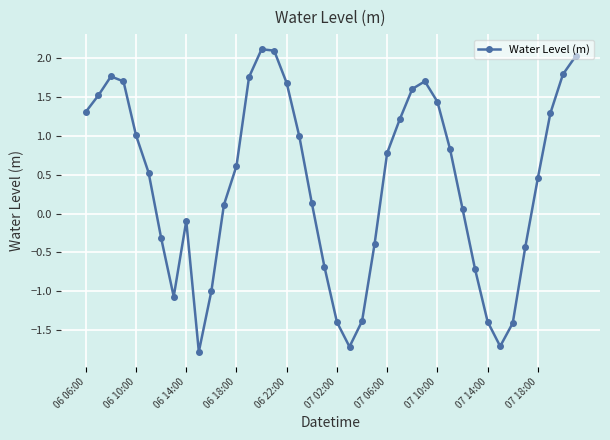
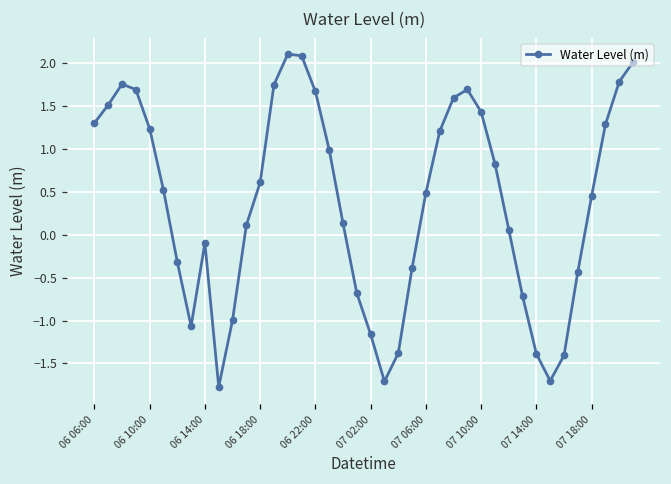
  {
    "06 06:00": 1.3,
-   "06 10:00": 1.0,
+   "06 10:00": 1.2,
    "06 14:00": -0.1,
    "06 18:00": 0.6,
    "06 22:00": 1.7,
-   "07 02:00": -1.4,
-   "07 06:00": 0.8,
+   "07 02:00": -1.2,
+   "07 06:00": 0.5,
    "07 10:00": 1.4,
    "07 14:00": -1.4,
    "07 18:00": 0.5
  }
